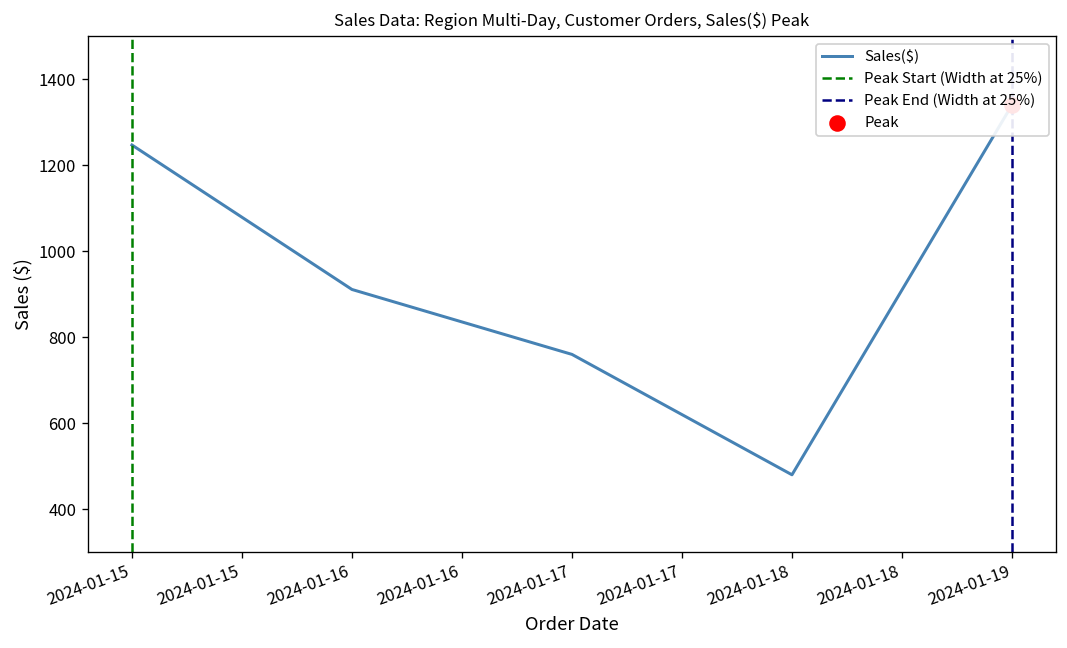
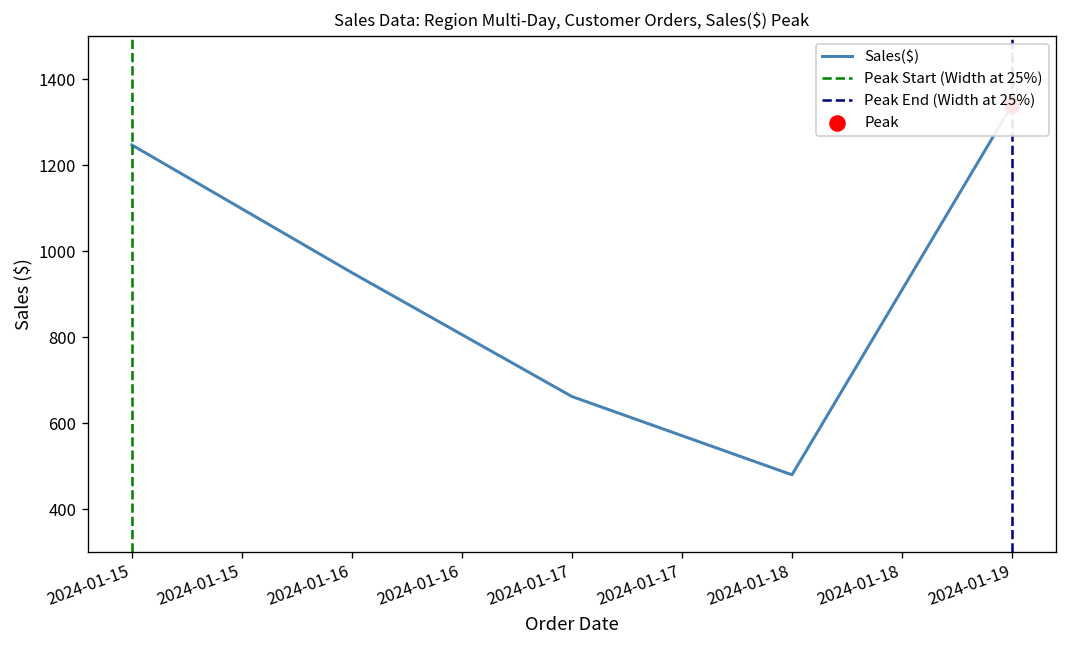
  {
    "Sales($)": {
      "2024-01-15": 1250,
-     "2024-01-16": 910,
-     "2024-01-17": 760,
+     "2024-01-16": 950,
+     "2024-01-17": 660,
      "2024-01-18": 480
    }
  }
